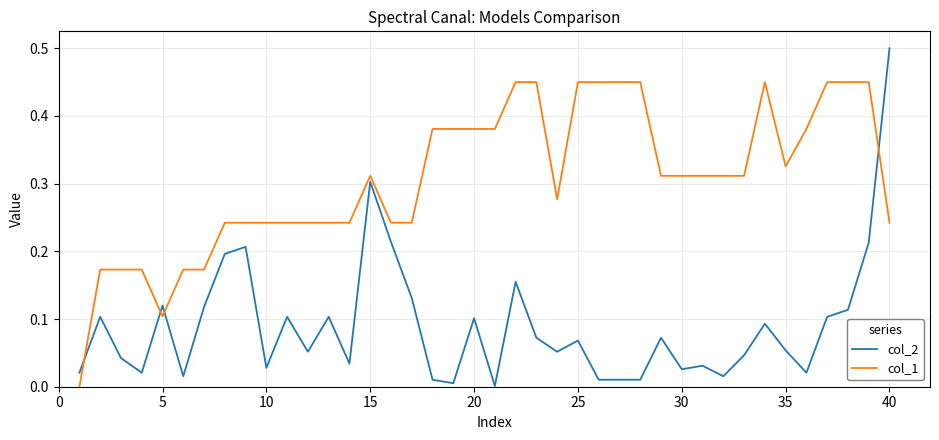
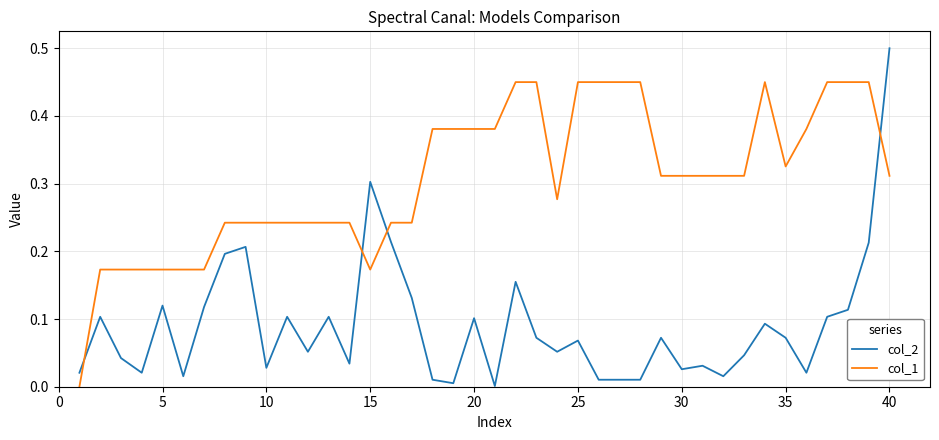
  {
    "col_2": {
      "5": 0.12,
      "10": 0.03,
      "15": 0.30,
      "20": 0.10,
      "25": 0.07,
      "30": 0.03,
-     "35": 0.05,
+     "35": 0.07,
      "40": 0.50
    },
    "col_1": {
-     "5": 0.10,
+     "5": 0.17,
      "10": 0.24,
-     "15": 0.31,
+     "15": 0.17,
      "20": 0.38,
      "25": 0.45,
      "30": 0.31,
      "35": 0.33,
-     "40": 0.24
+     "40": 0.31
    }
  }
